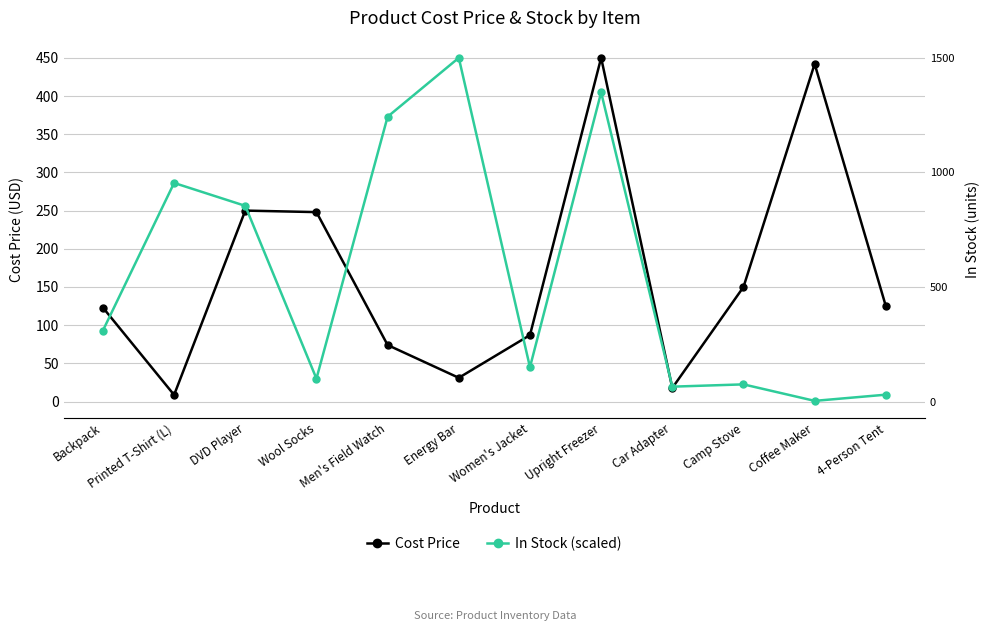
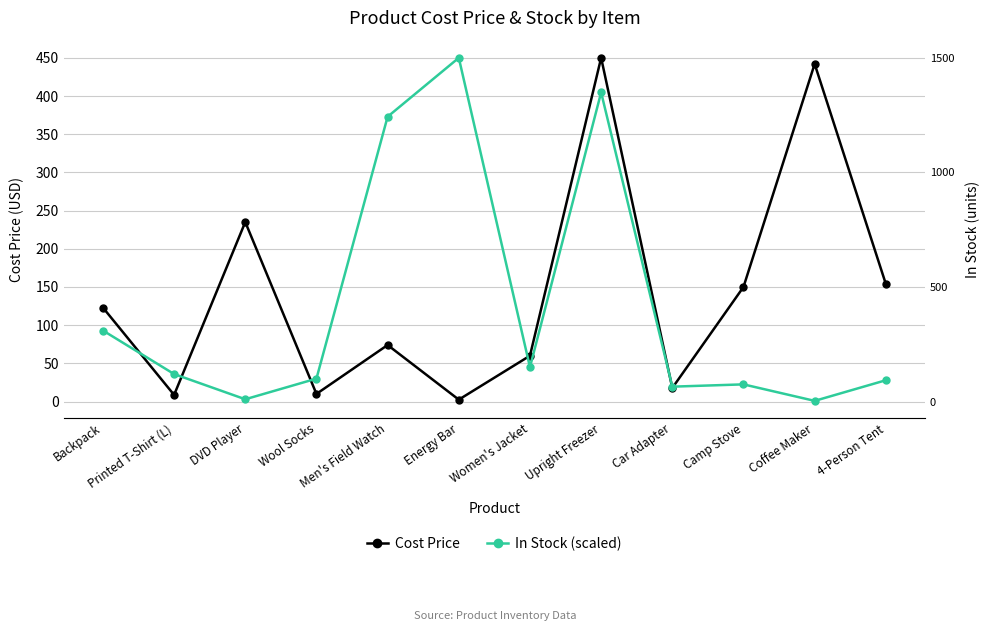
  {
    "Cost Price": {
      "Backpack": 120,
      "Printed T-Shirt (L)": 10,
-     "DVD Player": 250,
-     "Wool Socks": 250,
+     "DVD Player": 240,
+     "Wool Socks": 10,
      "Men's Field Watch": 70,
-     "Energy Bar": 30,
-     "Women's Jacket": 90,
+     "Energy Bar": 0,
+     "Women's Jacket": 60,
      "Upright Freezer": 450,
      "Camp Stove": 150,
      "Coffee Maker": 440,
-     "4-Person Tent": 130
+     "4-Person Tent": 150
    },
    "In Stock (scaled)": {
      "Backpack": 90,
-     "Printed T-Shirt (L)": 290,
-     "DVD Player": 260,
+     "Printed T-Shirt (L)": 40,
+     "DVD Player": 0,
      "Wool Socks": 30,
      "Men's Field Watch": 370,
      "Energy Bar": 450,
      "Women's Jacket": 50,
      "Upright Freezer": 400,
      "Camp Stove": 20,
      "Coffee Maker": 0,
-     "4-Person Tent": 10
+     "4-Person Tent": 30
    }
  }
